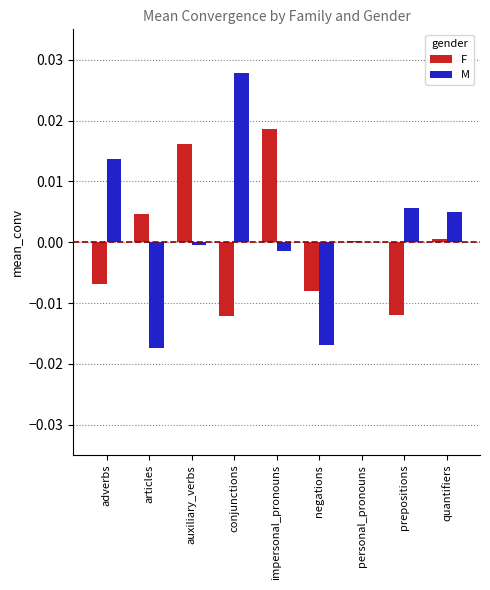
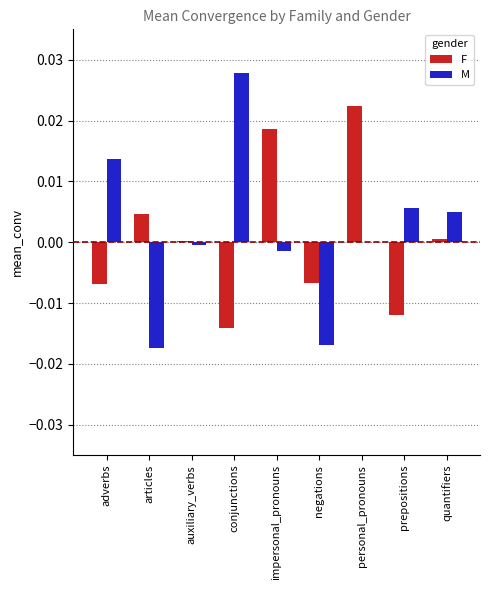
  {
    "F": {
      "adverbs": -0.007,
      "articles": 0.005,
-     "auxiliary_verbs": 0.016,
-     "conjunctions": -0.012,
+     "auxiliary_verbs": 0.000,
+     "conjunctions": -0.014,
      "impersonal_pronouns": 0.019,
-     "negations": -0.008,
-     "personal_pronouns": 0.000,
+     "negations": -0.007,
+     "personal_pronouns": 0.022,
      "prepositions": -0.012,
      "quantifiers": 0.001
    },
    "M": {
      "adverbs": 0.014,
      "articles": -0.017,
      "auxiliary_verbs": 0.000,
      "conjunctions": 0.028,
      "impersonal_pronouns": -0.001,
      "negations": -0.017,
      "prepositions": 0.006,
      "quantifiers": 0.005
    }
  }
